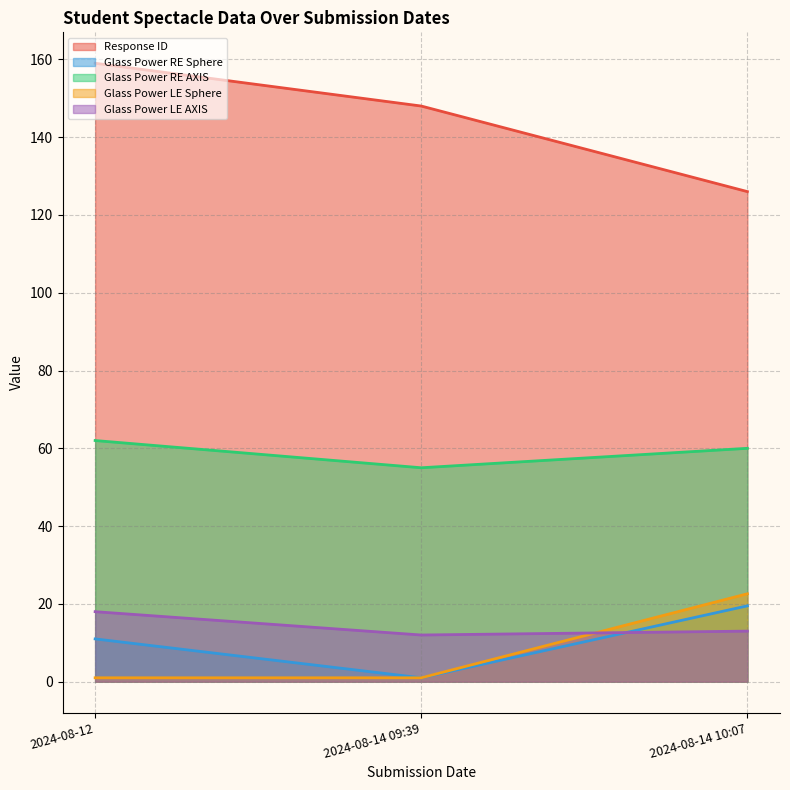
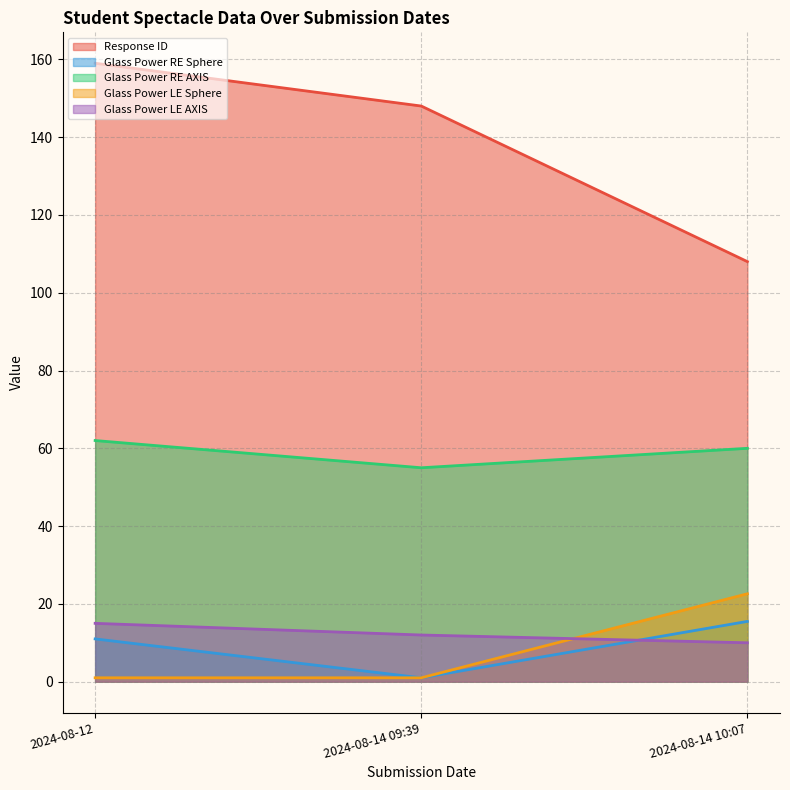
  {
    "Response ID": {
      "2024-08-14 09:39": 148,
-     "2024-08-14 10:07": 126
+     "2024-08-14 10:07": 108
    },
    "Glass Power RE Sphere": {
      "2024-08-12": 11,
-     "2024-08-14 10:07": 20
+     "2024-08-14 10:07": 16
    },
    "Glass Power RE AXIS": {
      "2024-08-12": 62,
      "2024-08-14 09:39": 55,
      "2024-08-14 10:07": 60
    },
    "Glass Power LE Sphere": {
      "2024-08-12": 1,
      "2024-08-14 10:07": 23
    },
    "Glass Power LE AXIS": {
-     "2024-08-12": 18,
+     "2024-08-12": 15,
      "2024-08-14 09:39": 12,
-     "2024-08-14 10:07": 13
+     "2024-08-14 10:07": 10
    }
  }
